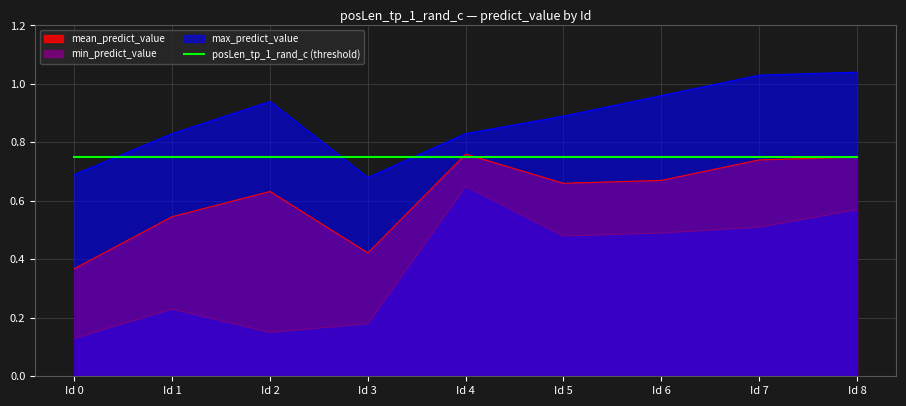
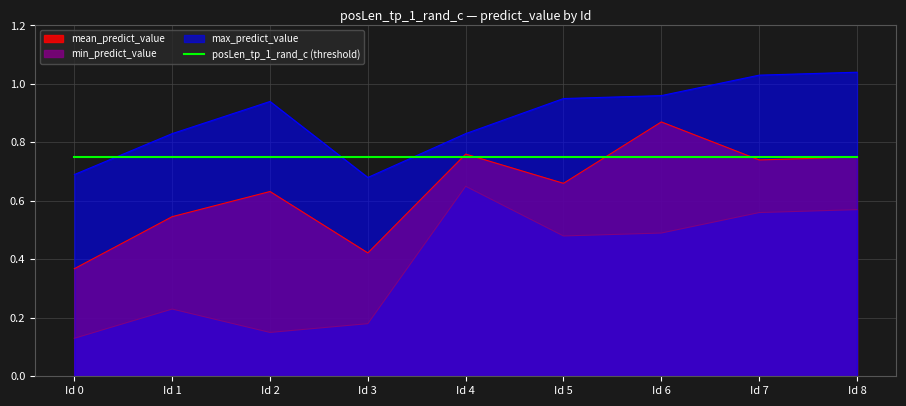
  {
    "mean_predict_value": {
      "Id 0": 0.37,
      "Id 1": 0.55,
      "Id 2": 0.63,
      "Id 3": 0.42,
      "Id 4": 0.76,
      "Id 5": 0.66,
-     "Id 6": 0.67,
+     "Id 6": 0.87,
      "Id 7": 0.74
    },
    "min_predict_value": {
      "Id 0": 0.13,
      "Id 1": 0.23,
      "Id 2": 0.15,
      "Id 3": 0.18,
      "Id 4": 0.65,
      "Id 5": 0.48,
      "Id 6": 0.49,
-     "Id 7": 0.51,
+     "Id 7": 0.56,
      "Id 8": 0.57
    },
    "max_predict_value": {
      "Id 0": 0.69,
      "Id 1": 0.83,
      "Id 2": 0.94,
      "Id 3": 0.68,
      "Id 4": 0.83,
-     "Id 5": 0.89,
+     "Id 5": 0.95,
      "Id 6": 0.96,
      "Id 7": 1.03,
      "Id 8": 1.04
    },
    "posLen_tp_1_rand_c (threshold)": {
      "Id 0": 0.75,
      "Id 1": 0.75,
      "Id 2": 0.75,
      "Id 3": 0.75,
      "Id 4": 0.75,
      "Id 5": 0.75,
      "Id 6": 0.75,
      "Id 7": 0.75
    }
  }
